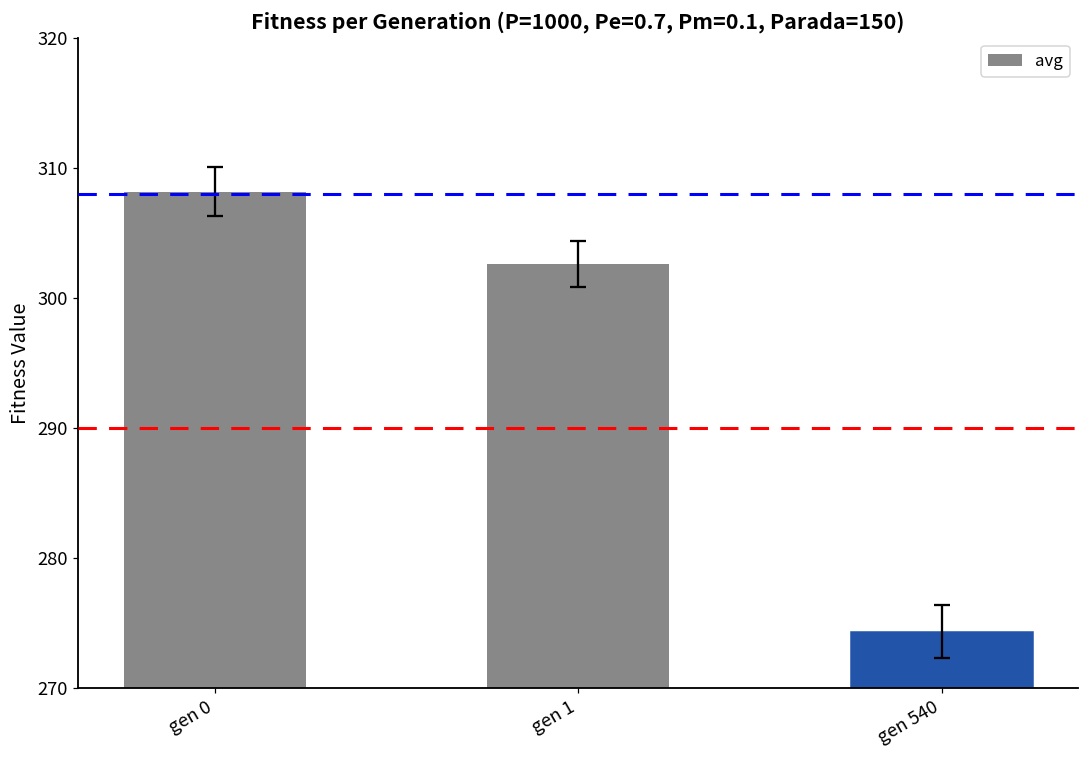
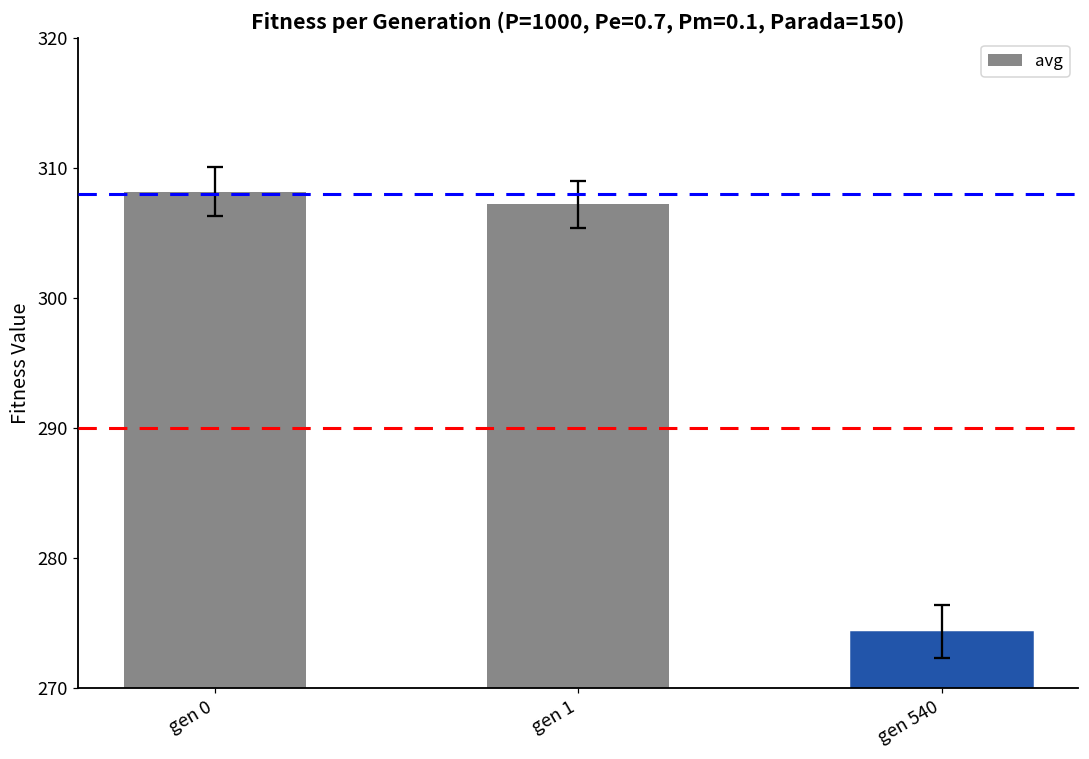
  {
    "avg": {
      "gen 0": 308.2,
-     "gen 1": 302.6,
+     "gen 1": 307.2,
      "gen 540": 274.3
    }
  }
